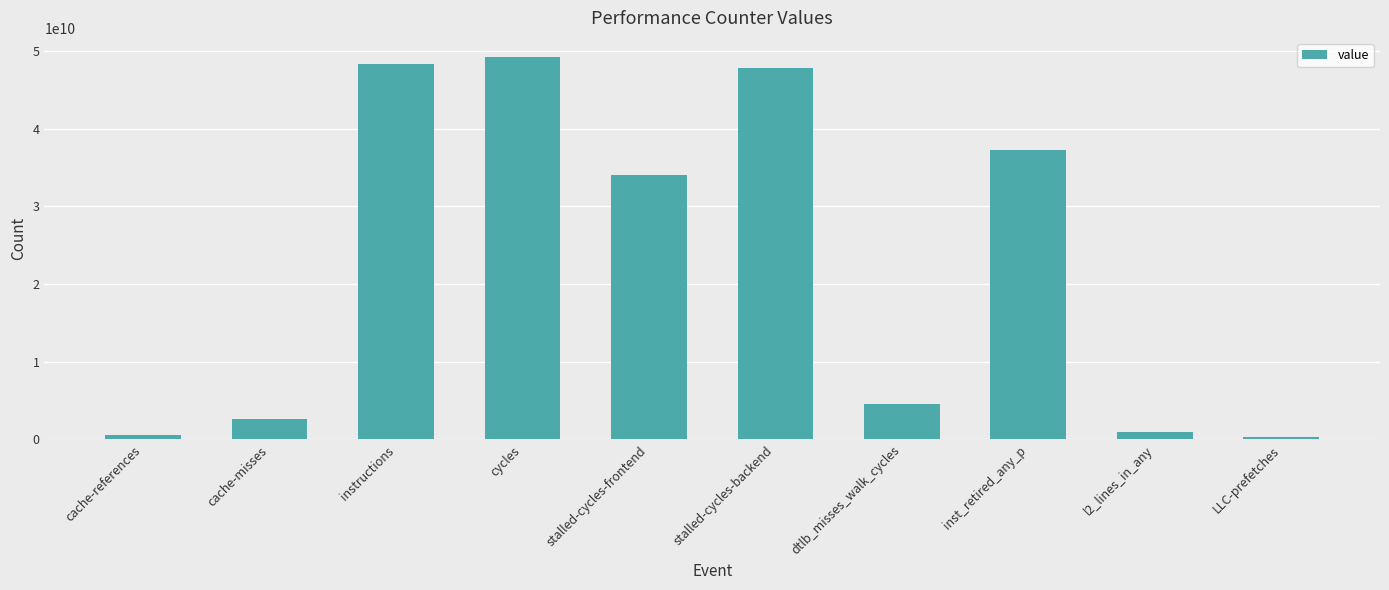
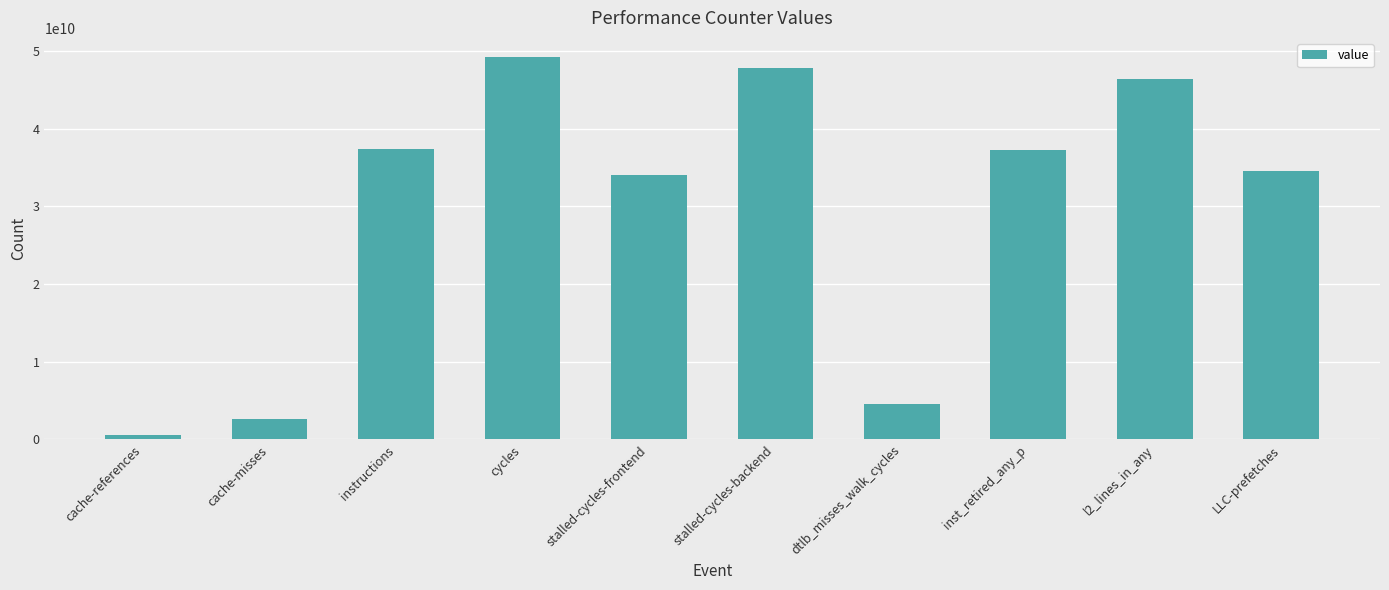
  {
    "cache-references": 1000000000,
    "cache-misses": 3000000000,
-   "instructions": 48000000000,
+   "instructions": 37000000000,
    "cycles": 49000000000,
    "stalled-cycles-frontend": 34000000000,
    "stalled-cycles-backend": 48000000000,
    "dtlb_misses_walk_cycles": 5000000000,
    "inst_retired_any_p": 37000000000,
-   "l2_lines_in_any": 1000000000,
-   "LLC-prefetches": 0
+   "l2_lines_in_any": 46000000000,
+   "LLC-prefetches": 35000000000
  }
